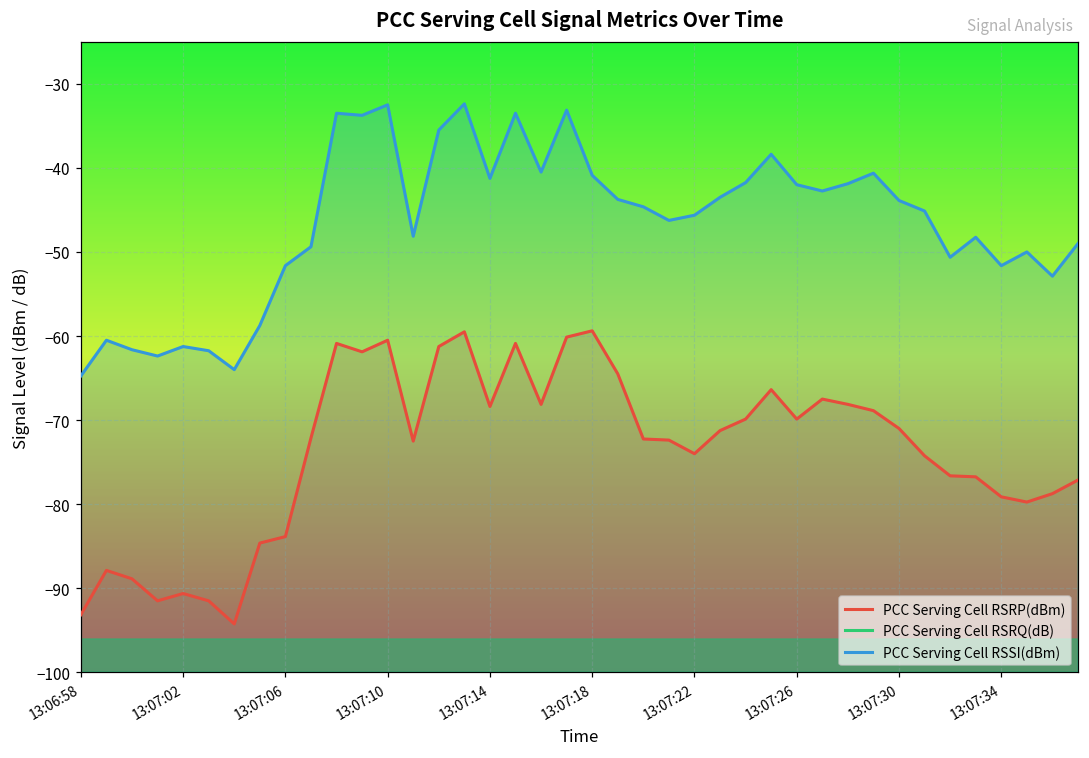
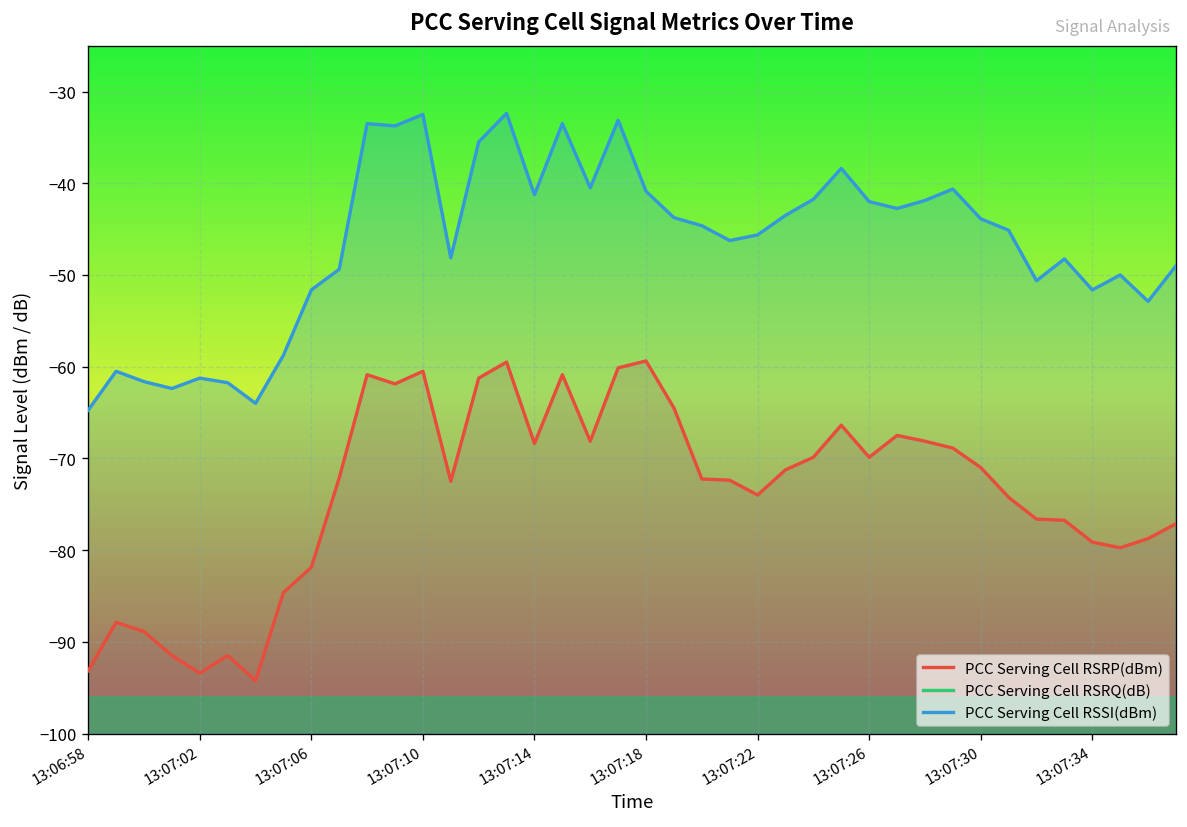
  {
    "PCC Serving Cell RSRP(dBm)": {
      "13:06:58": -93,
-     "13:07:02": -91,
-     "13:07:06": -84,
+     "13:07:02": -93,
+     "13:07:06": -82,
      "13:07:10": -61,
      "13:07:14": -68,
      "13:07:18": -59,
      "13:07:22": -74,
      "13:07:26": -70,
      "13:07:30": -71,
      "13:07:34": -79
    },
    "PCC Serving Cell RSSI(dBm)": {
      "13:06:58": -65,
      "13:07:02": -61,
      "13:07:06": -52,
      "13:07:10": -33,
      "13:07:14": -41,
      "13:07:18": -41,
      "13:07:22": -46,
      "13:07:26": -42,
      "13:07:30": -44,
      "13:07:34": -52
    }
  }
